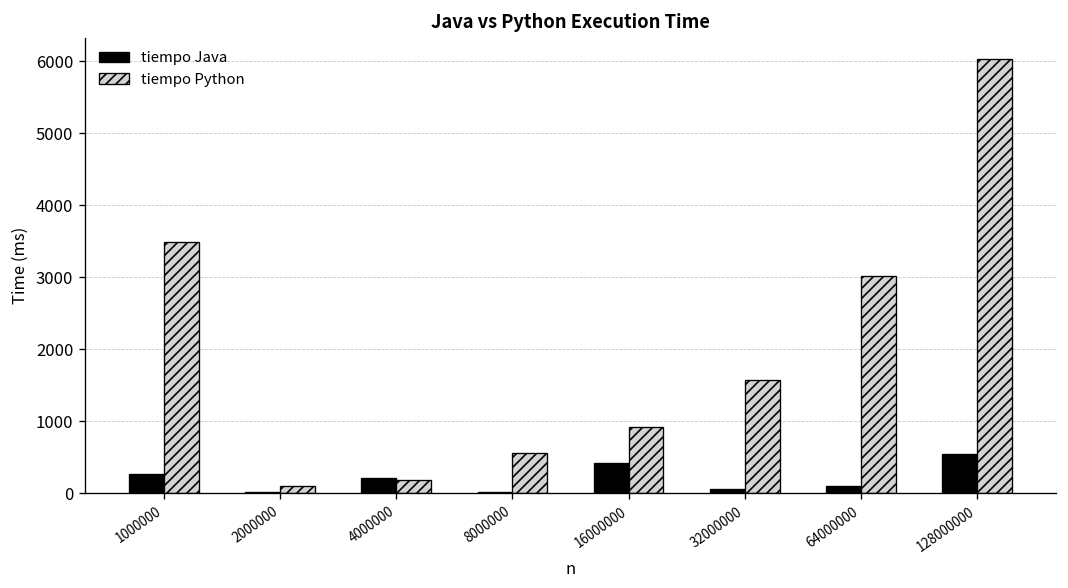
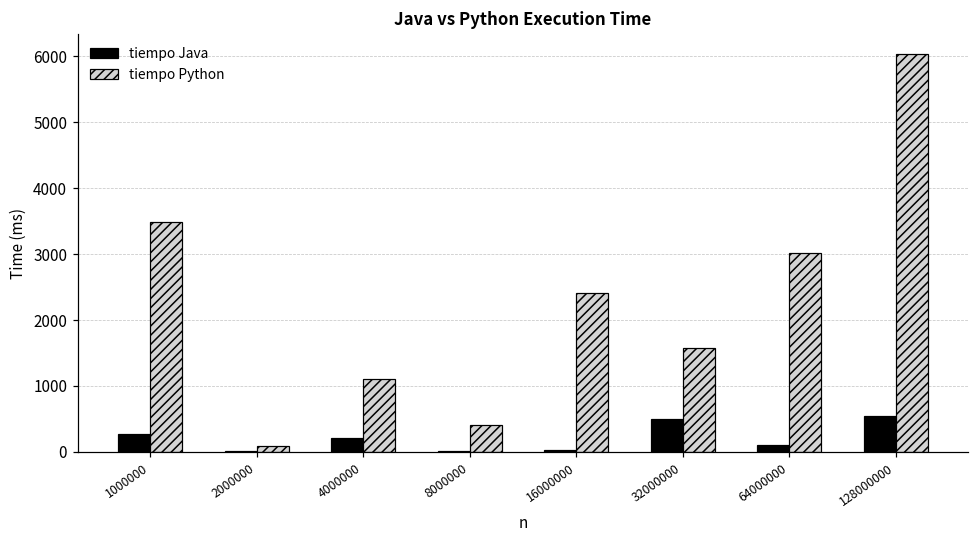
  {
    "tiempo Java": {
      "1000000": 300,
      "4000000": 200,
-     "16000000": 400,
-     "32000000": 0,
+     "16000000": 0,
+     "32000000": 500,
      "64000000": 100,
      "128000000": 500
    },
    "tiempo Python": {
      "1000000": 3500,
      "2000000": 100,
-     "4000000": 200,
-     "8000000": 600,
-     "16000000": 900,
+     "4000000": 1100,
+     "8000000": 400,
+     "16000000": 2400,
      "32000000": 1600,
      "64000000": 3000,
      "128000000": 6000
    }
  }
